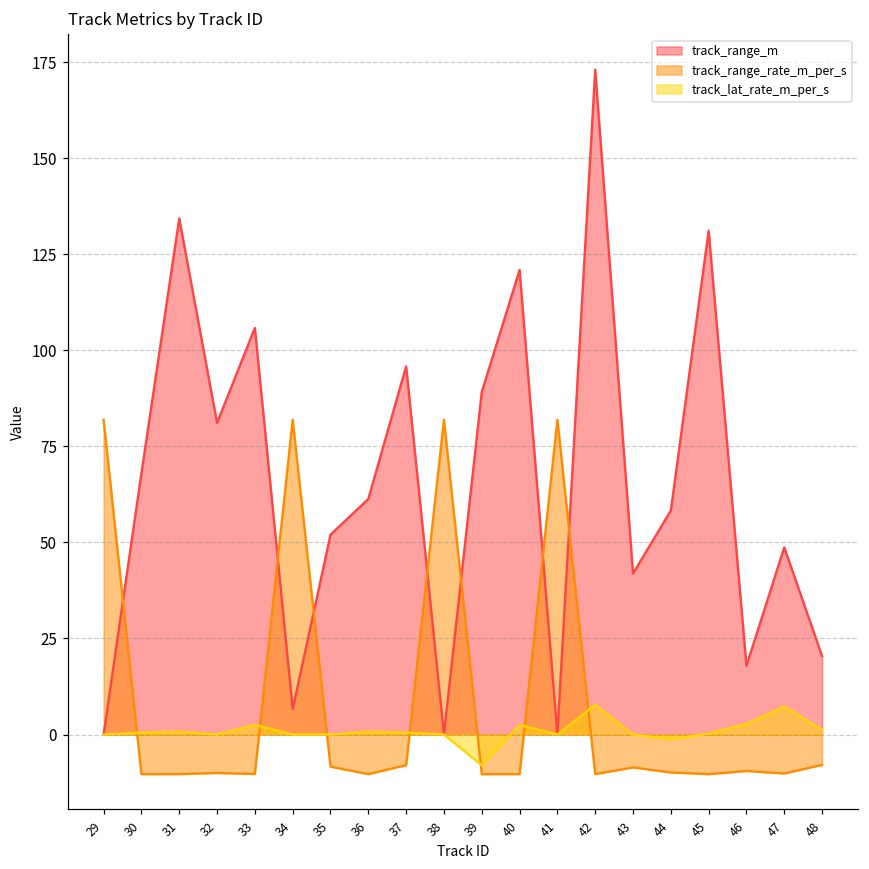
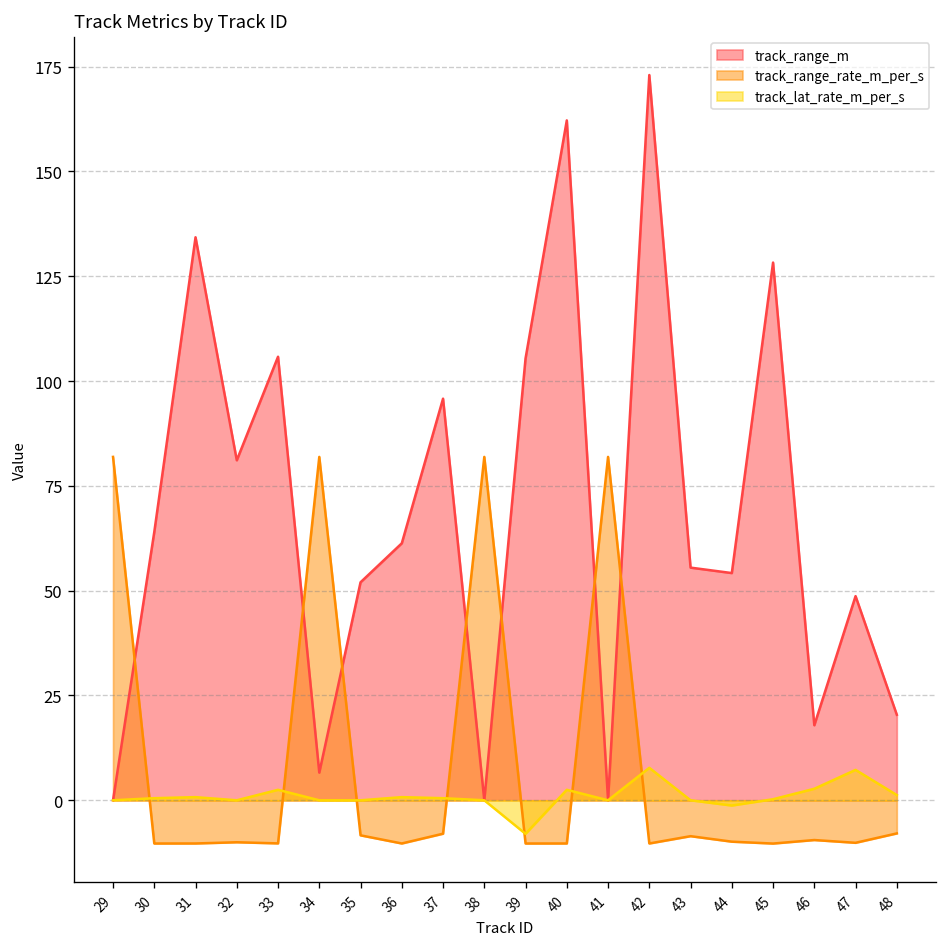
  {
    "track_range_m": {
-     "30": 68,
+     "30": 64,
      "31": 134,
      "32": 81,
      "33": 106,
      "34": 7,
      "35": 52,
      "36": 61,
      "37": 96,
-     "39": 89,
-     "40": 121,
+     "39": 105,
+     "40": 162,
      "42": 173,
-     "43": 42,
-     "44": 58,
-     "45": 131,
+     "43": 56,
+     "44": 54,
+     "45": 128,
      "46": 18,
      "47": 49,
      "48": 20
    }
  }
